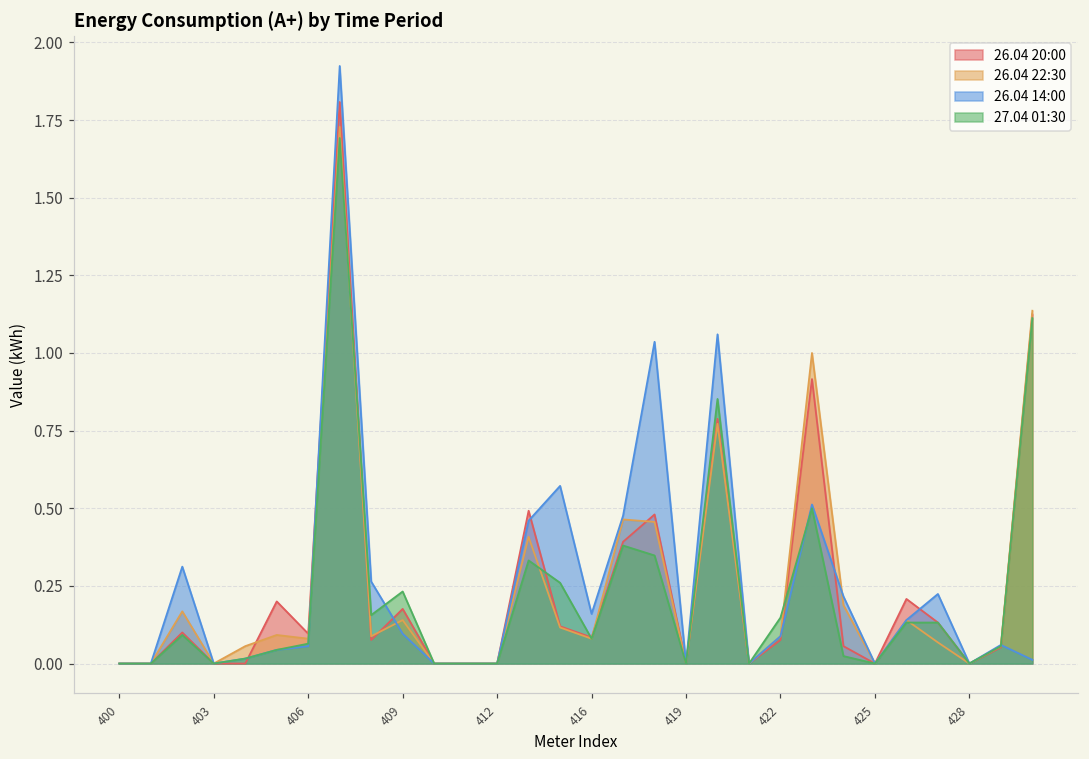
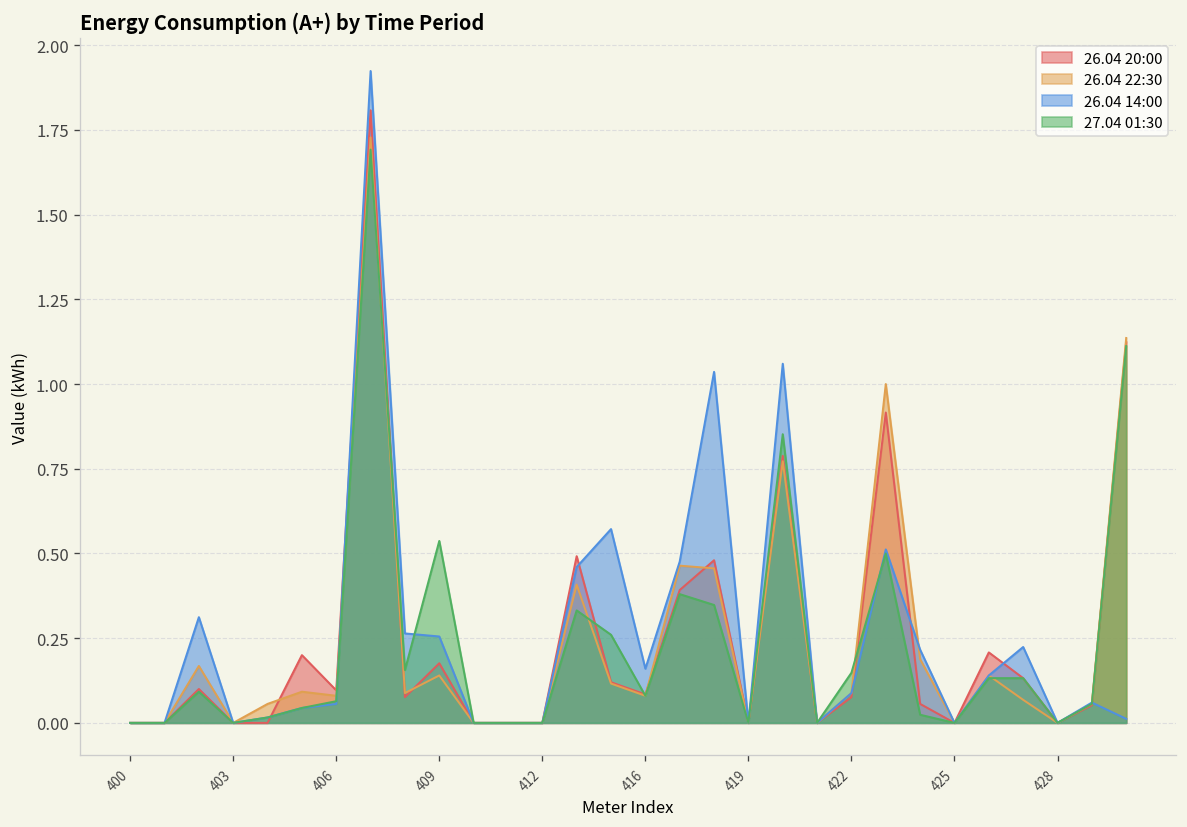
  {
    "26.04 14:00": {
-     "409": 0.10,
+     "409": 0.26,
      "416": 0.16
    },
    "27.04 01:30": {
-     "409": 0.23,
+     "409": 0.54,
      "422": 0.15
    }
  }
